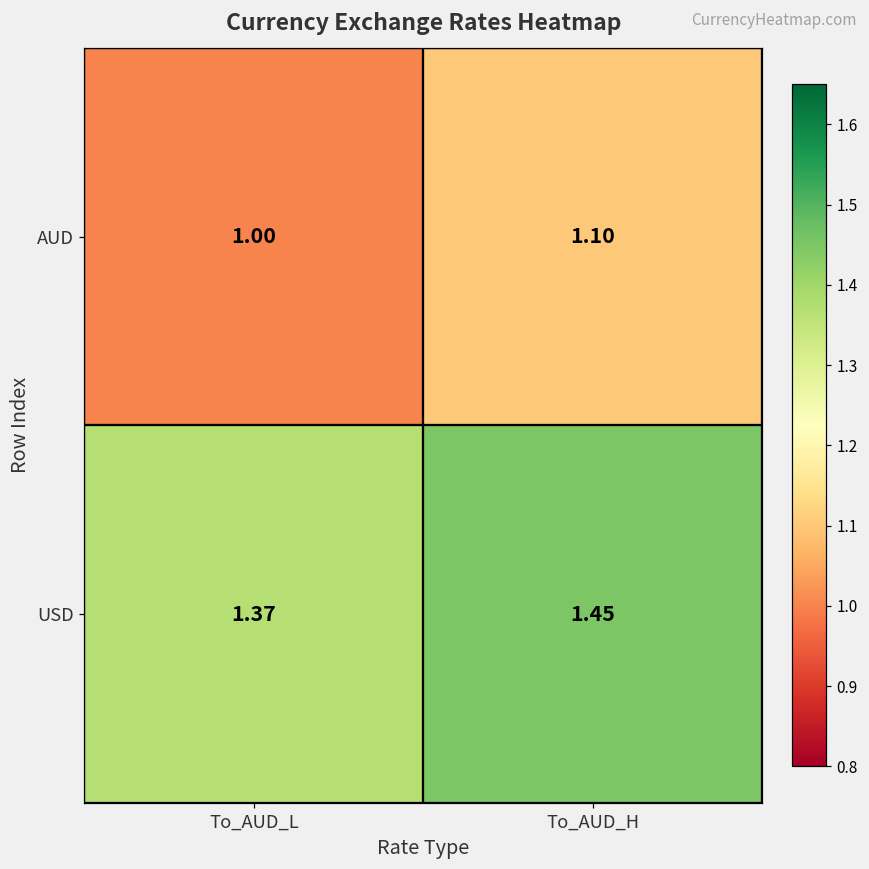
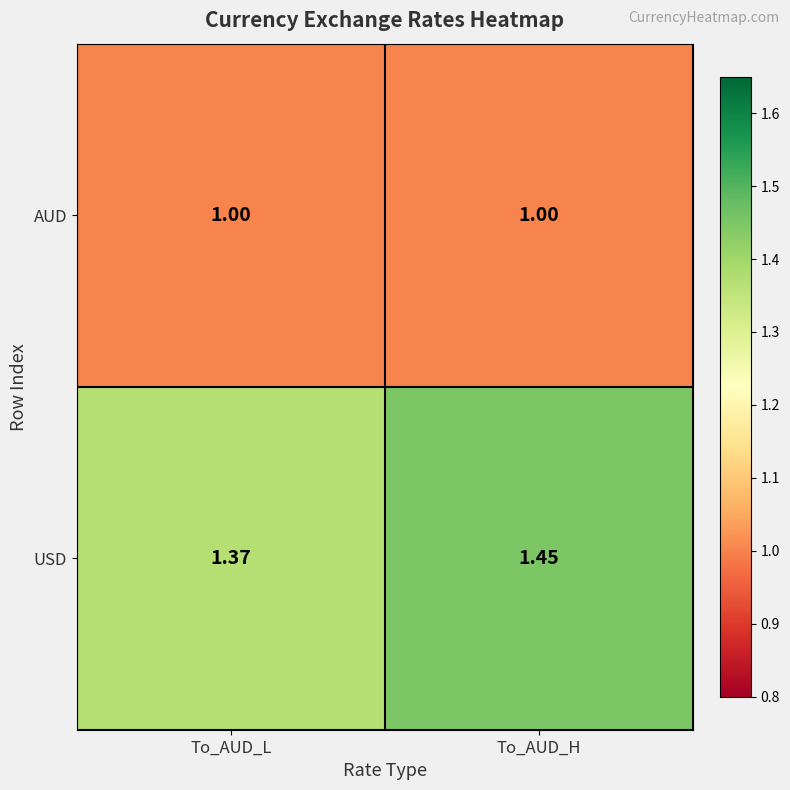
  {
    "AUD": {
      "To_AUD_L": 1.00,
-     "To_AUD_H": 1.10
+     "To_AUD_H": 1.00
    },
    "USD": {
      "To_AUD_L": 1.37,
      "To_AUD_H": 1.45
    }
  }
